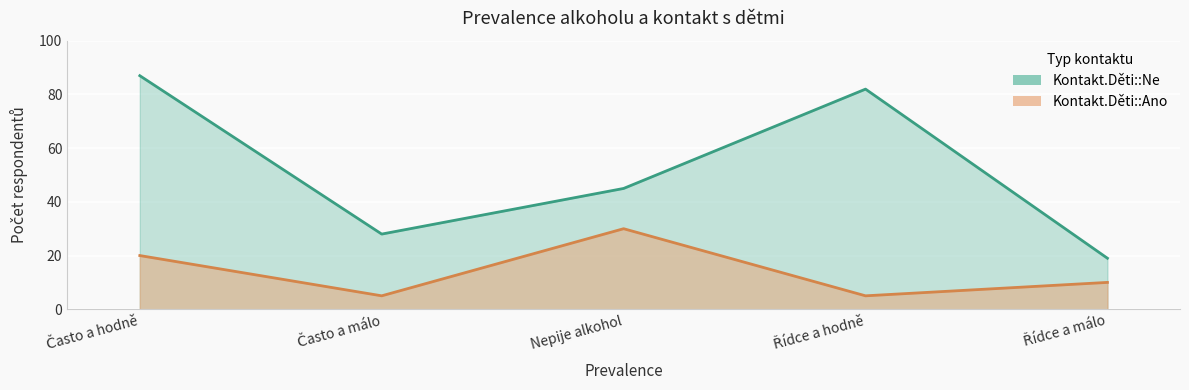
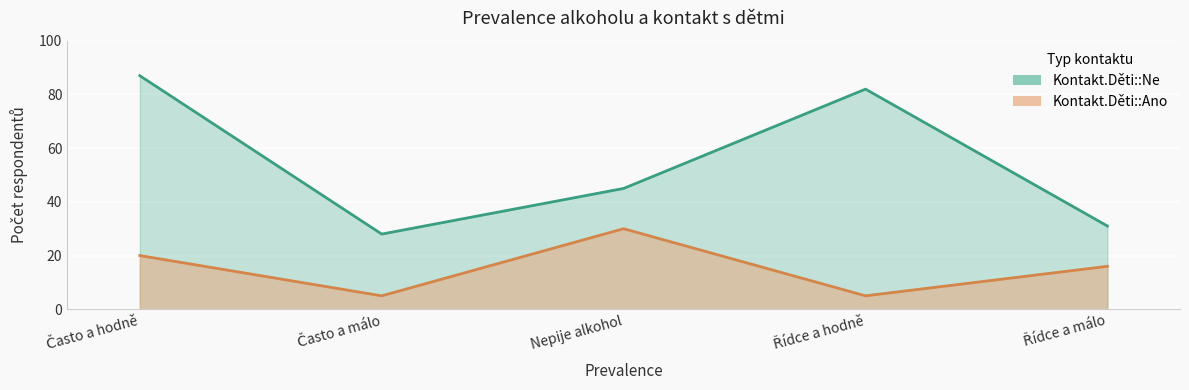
  {
    "Kontakt.Děti::Ne": {
      "Často a hodně": 87,
      "Často a málo": 28,
      "Nepije alkohol": 45,
      "Řídce a hodně": 82,
-     "Řídce a málo": 19
+     "Řídce a málo": 31
    },
    "Kontakt.Děti::Ano": {
      "Často a hodně": 20,
      "Často a málo": 5,
      "Nepije alkohol": 30,
      "Řídce a hodně": 5,
-     "Řídce a málo": 10
+     "Řídce a málo": 16
    }
  }
